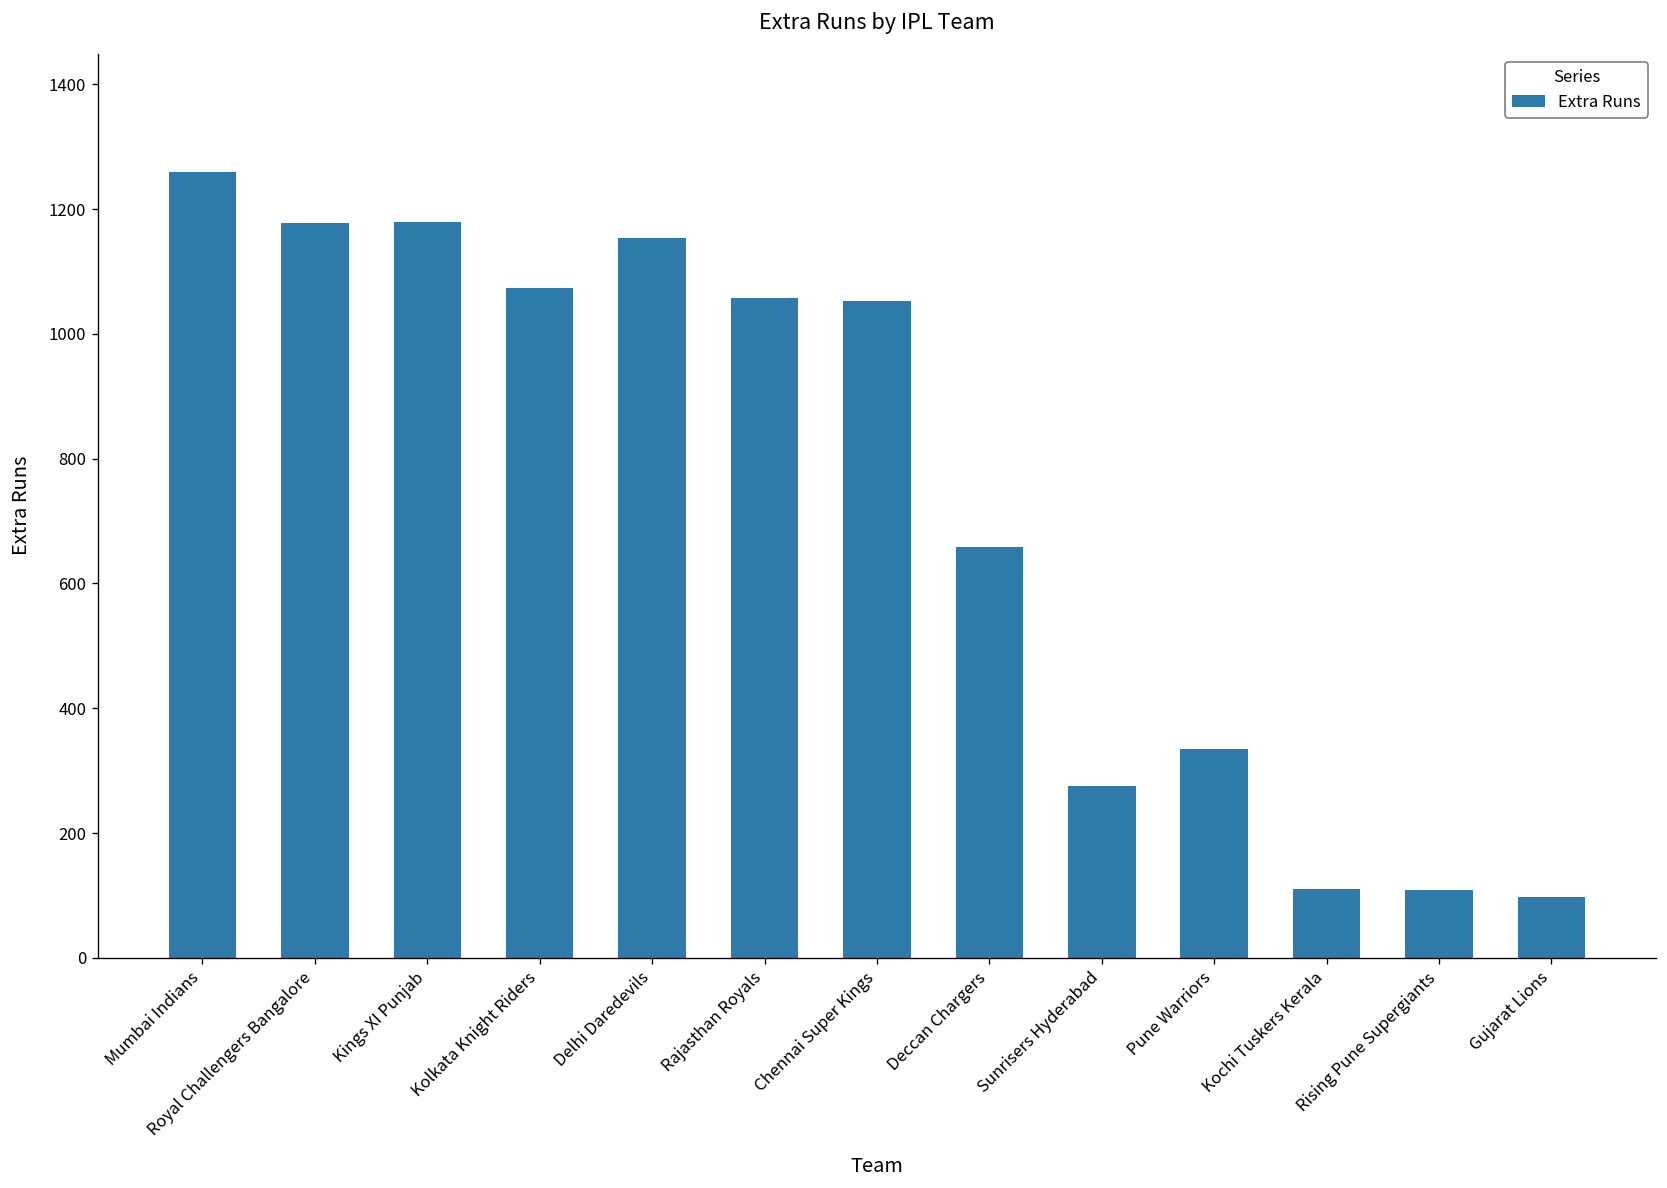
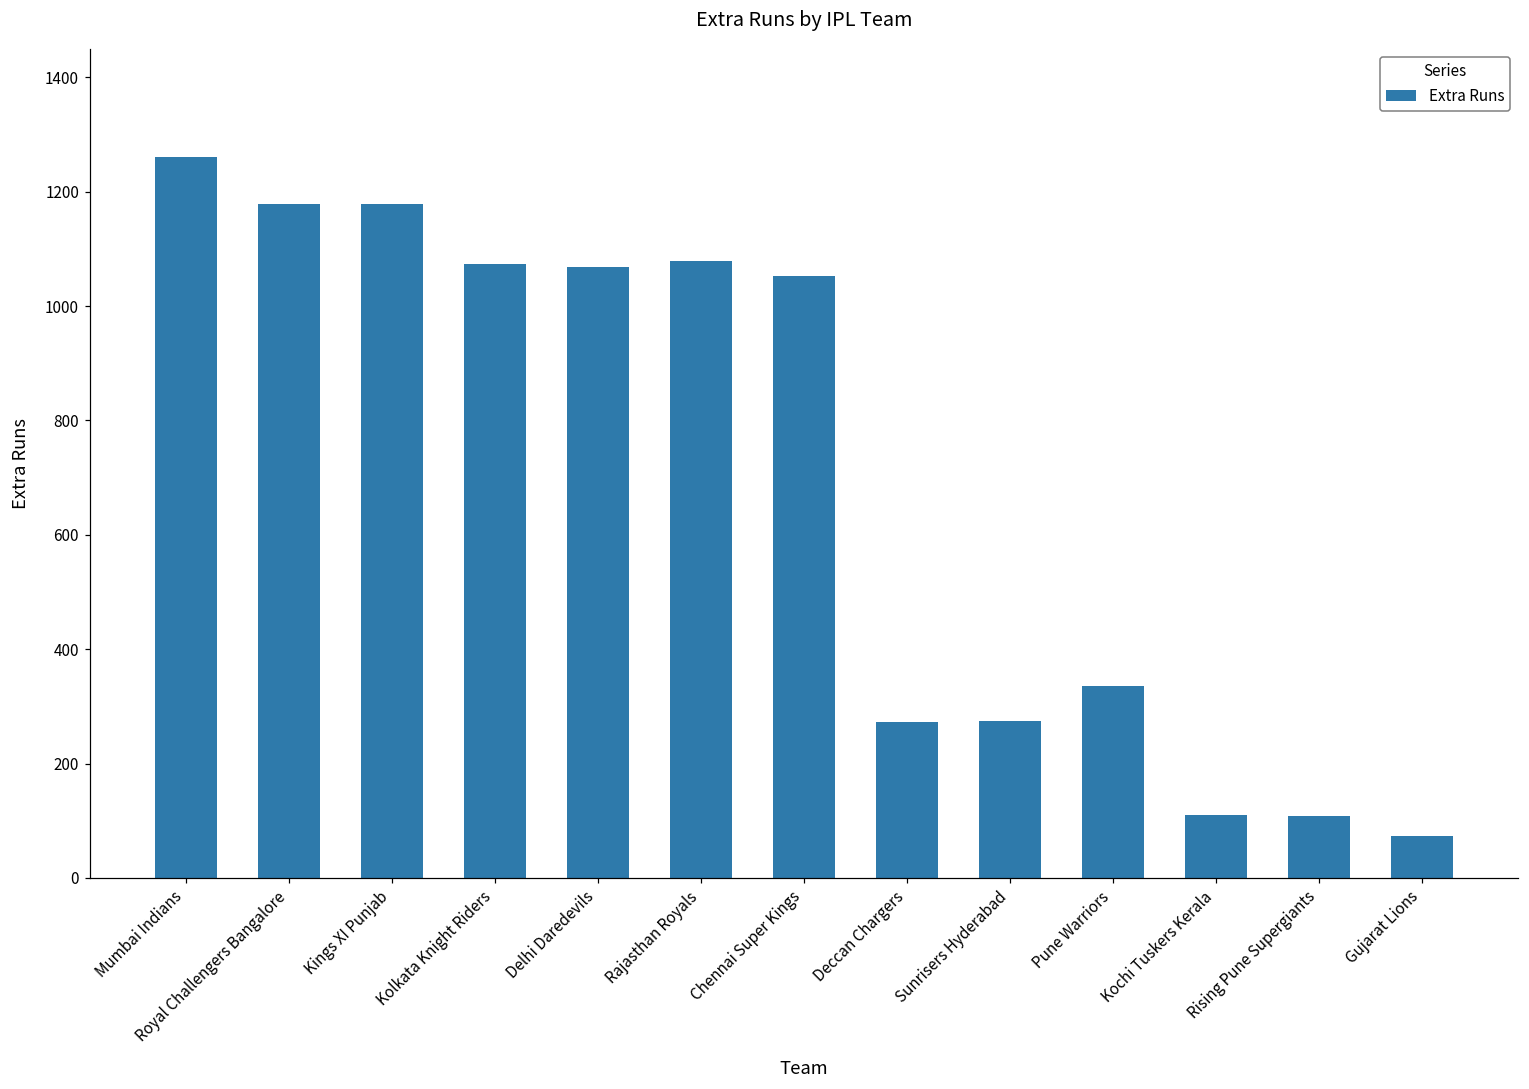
  {
    "Mumbai Indians": 1260,
    "Royal Challengers Bangalore": 1180,
    "Kings XI Punjab": 1180,
    "Kolkata Knight Riders": 1070,
-   "Delhi Daredevils": 1150,
-   "Rajasthan Royals": 1060,
+   "Delhi Daredevils": 1070,
+   "Rajasthan Royals": 1080,
    "Chennai Super Kings": 1050,
-   "Deccan Chargers": 660,
+   "Deccan Chargers": 270,
    "Sunrisers Hyderabad": 280,
    "Pune Warriors": 340,
    "Kochi Tuskers Kerala": 110,
    "Rising Pune Supergiants": 110,
-   "Gujarat Lions": 100
+   "Gujarat Lions": 70
  }
